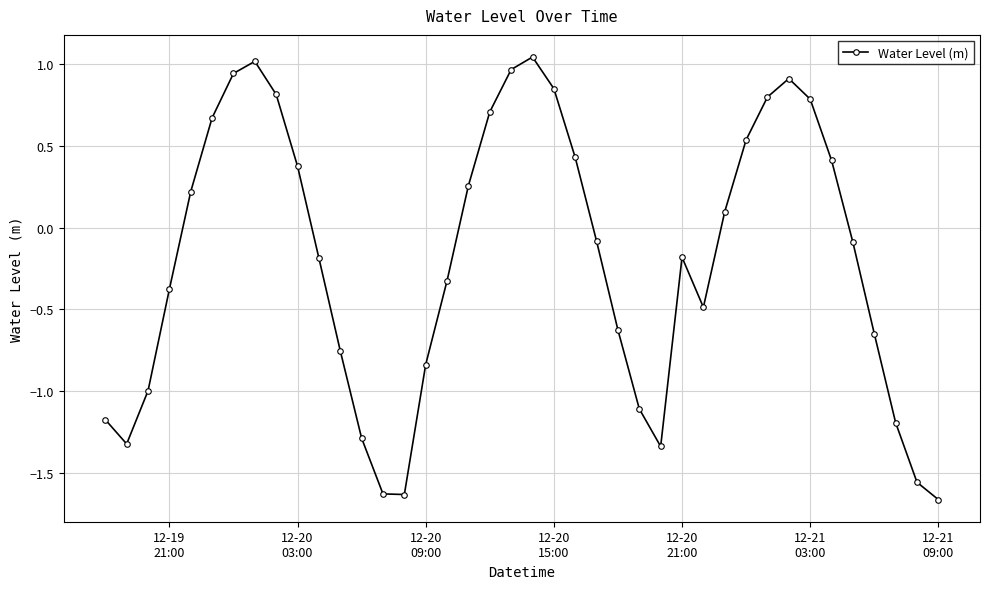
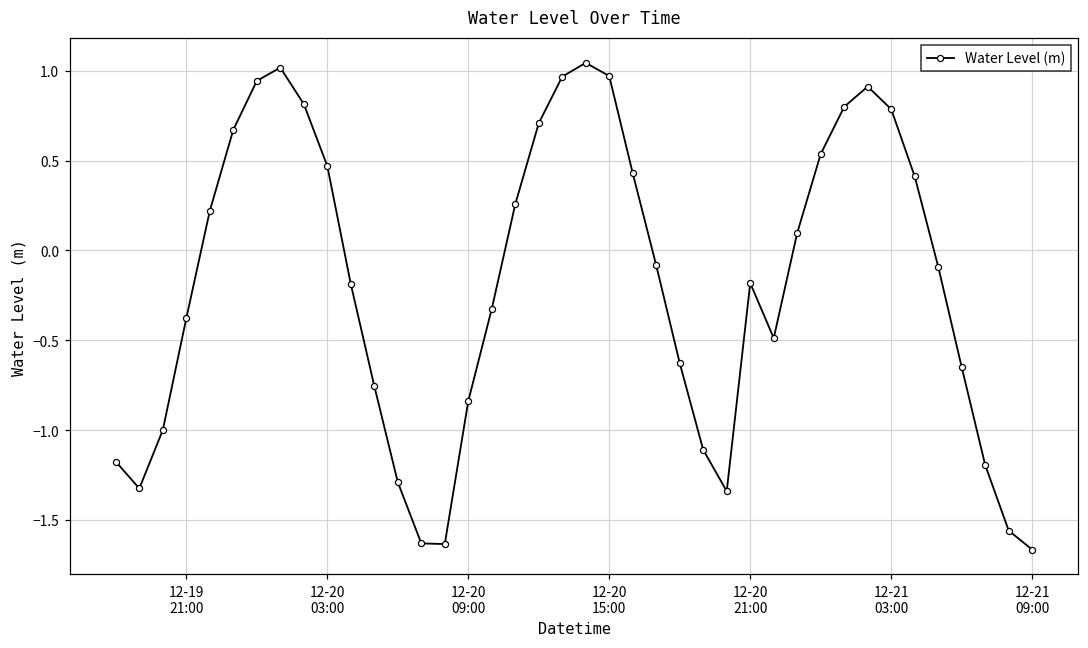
  {
    "12-19 21:00": -0.38,
-   "12-20 03:00": 0.38,
+   "12-20 03:00": 0.47,
    "12-20 09:00": -0.84,
-   "12-20 15:00": 0.85,
+   "12-20 15:00": 0.97,
    "12-20 21:00": -0.18,
    "12-21 03:00": 0.79,
    "12-21 09:00": -1.67
  }
